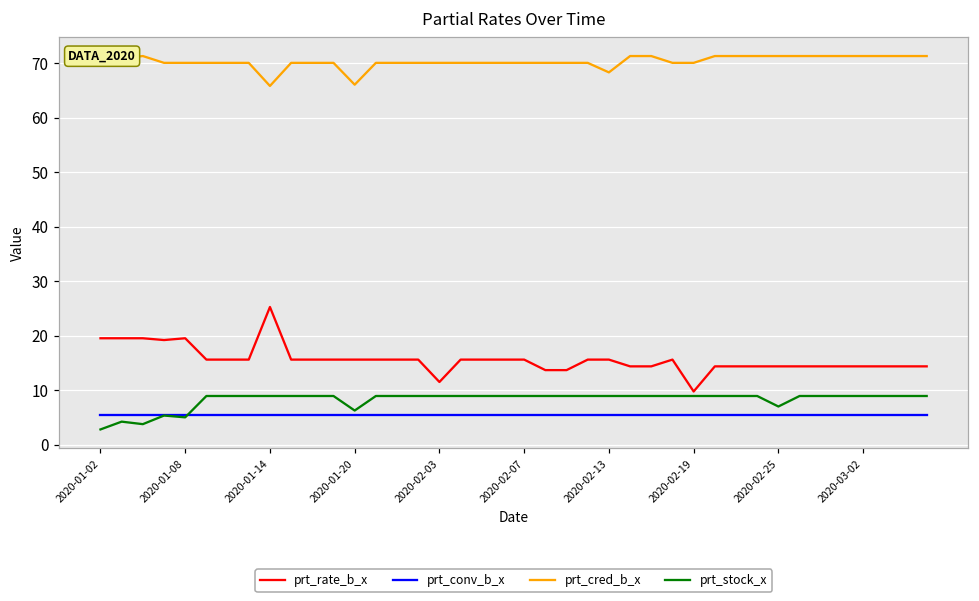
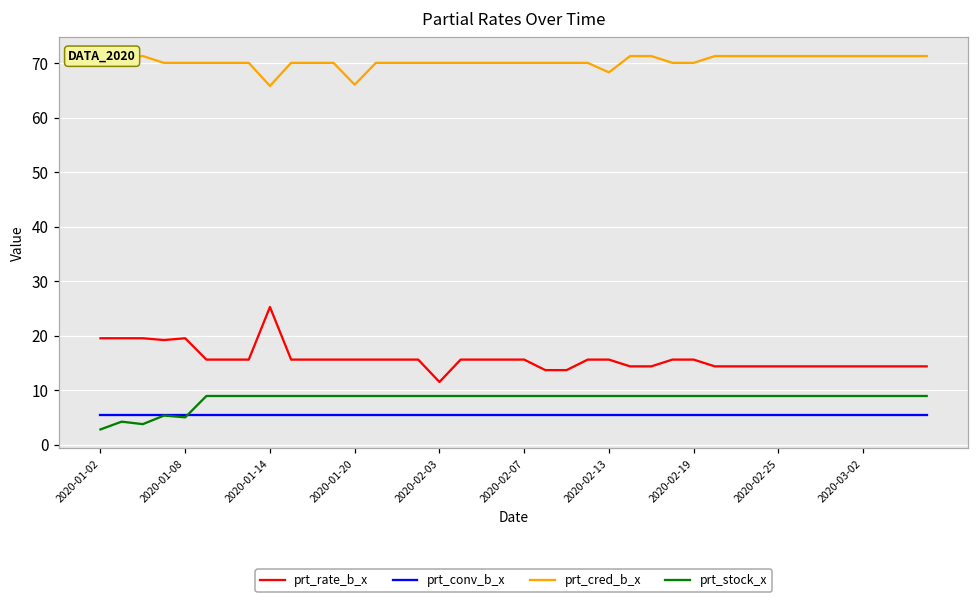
  {
    "prt_rate_b_x": {
      "2020-01-02": 20,
      "2020-01-08": 20,
      "2020-01-14": 25,
      "2020-01-20": 16,
      "2020-02-03": 12,
      "2020-02-07": 16,
      "2020-02-13": 16,
-     "2020-02-19": 10,
+     "2020-02-19": 16,
      "2020-02-25": 14,
      "2020-03-02": 14
    },
    "prt_conv_b_x": {
      "2020-01-02": 5,
      "2020-01-14": 5,
      "2020-01-20": 5,
      "2020-02-03": 5,
      "2020-02-07": 5,
      "2020-02-13": 5,
      "2020-02-19": 5,
      "2020-02-25": 5,
      "2020-03-02": 5
    },
    "prt_cred_b_x": {
      "2020-01-08": 70,
      "2020-01-14": 66,
      "2020-01-20": 66,
      "2020-02-03": 70,
      "2020-02-07": 70,
      "2020-02-13": 68,
      "2020-02-19": 70,
      "2020-02-25": 71,
      "2020-03-02": 71
    },
    "prt_stock_x": {
      "2020-01-02": 3,
      "2020-01-14": 9,
-     "2020-01-20": 6,
+     "2020-01-20": 9,
      "2020-02-03": 9,
      "2020-02-07": 9,
      "2020-02-13": 9,
      "2020-02-19": 9,
-     "2020-02-25": 7,
+     "2020-02-25": 9,
      "2020-03-02": 9
    }
  }
